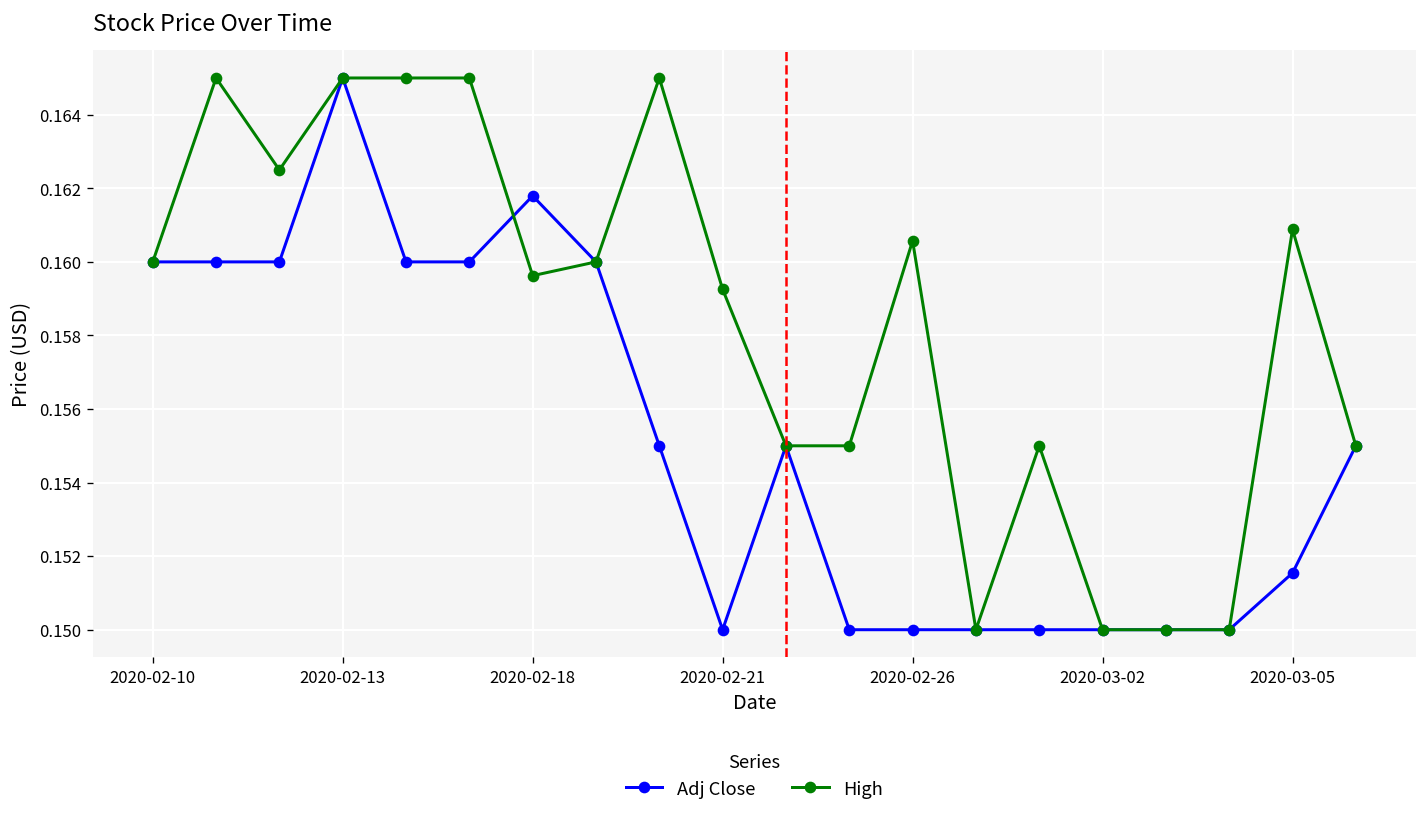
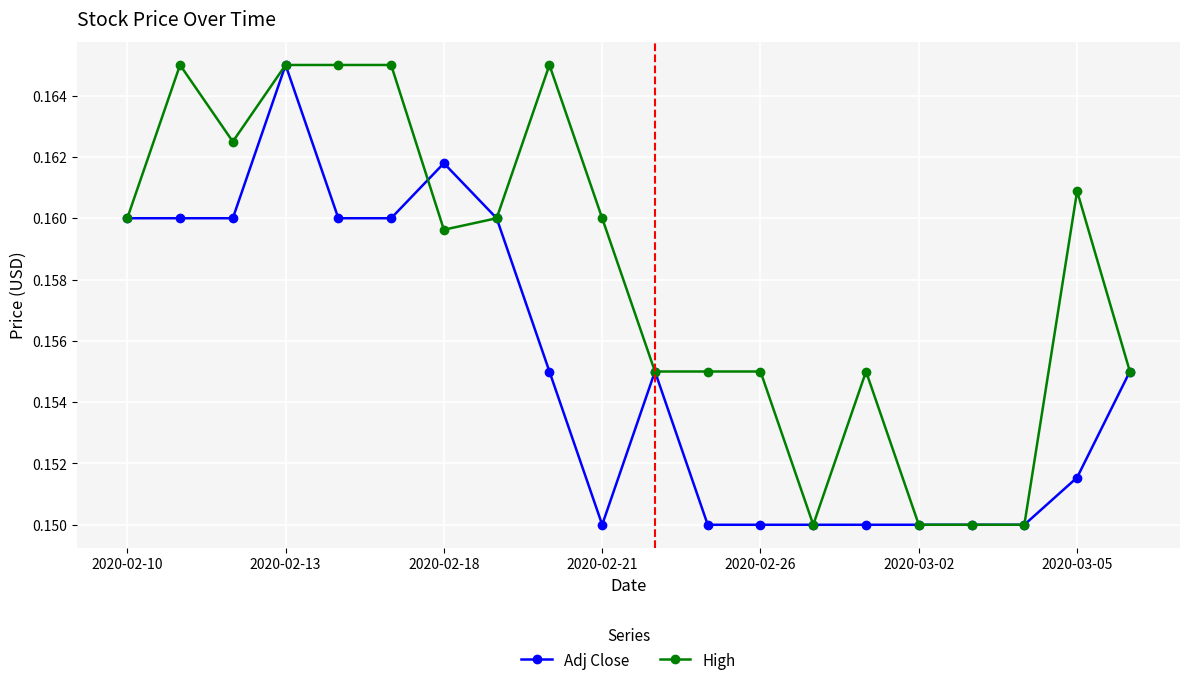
  {
    "Adj Close": {
      "2020-02-18": 0.1618,
      "2020-02-21": 0.1500,
      "2020-02-26": 0.1500,
      "2020-03-05": 0.1515
    },
    "High": {
      "2020-02-18": 0.1596,
-     "2020-02-21": 0.1593,
-     "2020-02-26": 0.1606,
+     "2020-02-21": 0.1600,
+     "2020-02-26": 0.1550,
      "2020-03-05": 0.1609
    }
  }
